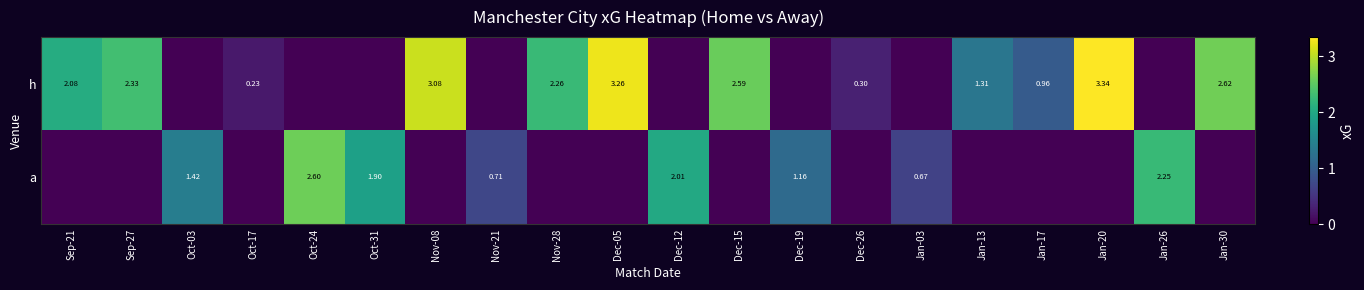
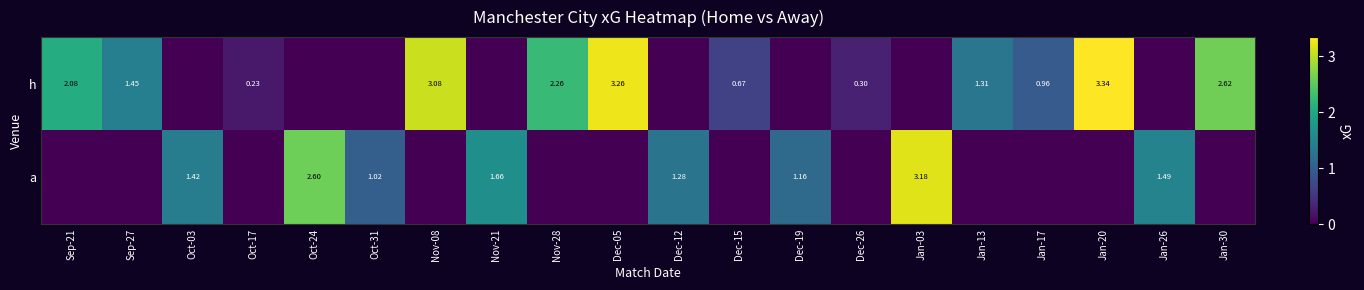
  {
    "h": {
      "Sep-21": 2.08,
-     "Sep-27": 2.33,
+     "Sep-27": 1.45,
      "Oct-17": 0.23,
      "Nov-08": 3.08,
      "Nov-28": 2.26,
      "Dec-05": 3.26,
-     "Dec-15": 2.59,
+     "Dec-15": 0.67,
      "Dec-26": 0.30,
      "Jan-13": 1.31,
      "Jan-17": 0.96,
      "Jan-20": 3.34,
      "Jan-30": 2.62
    },
    "a": {
      "Oct-03": 1.42,
      "Oct-24": 2.60,
-     "Oct-31": 1.90,
-     "Nov-21": 0.71,
-     "Dec-12": 2.01,
+     "Oct-31": 1.02,
+     "Nov-21": 1.66,
+     "Dec-12": 1.28,
      "Dec-19": 1.16,
-     "Jan-03": 0.67,
-     "Jan-26": 2.25
+     "Jan-03": 3.18,
+     "Jan-26": 1.49
    }
  }
